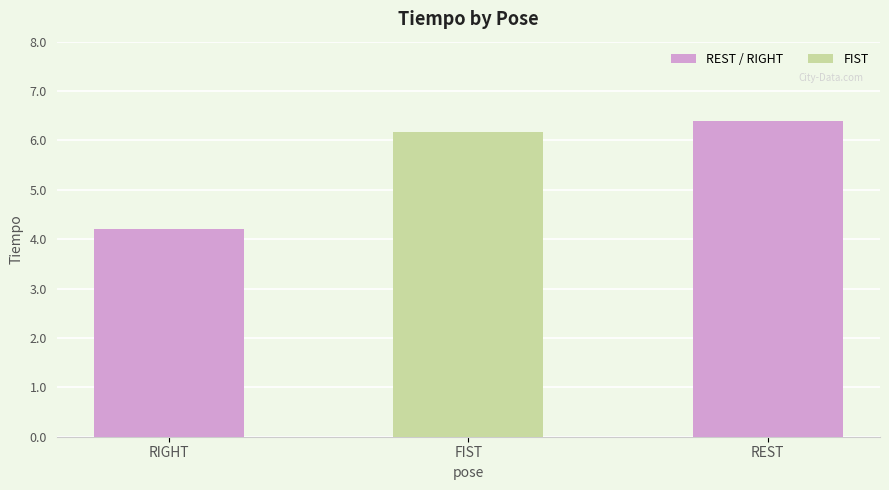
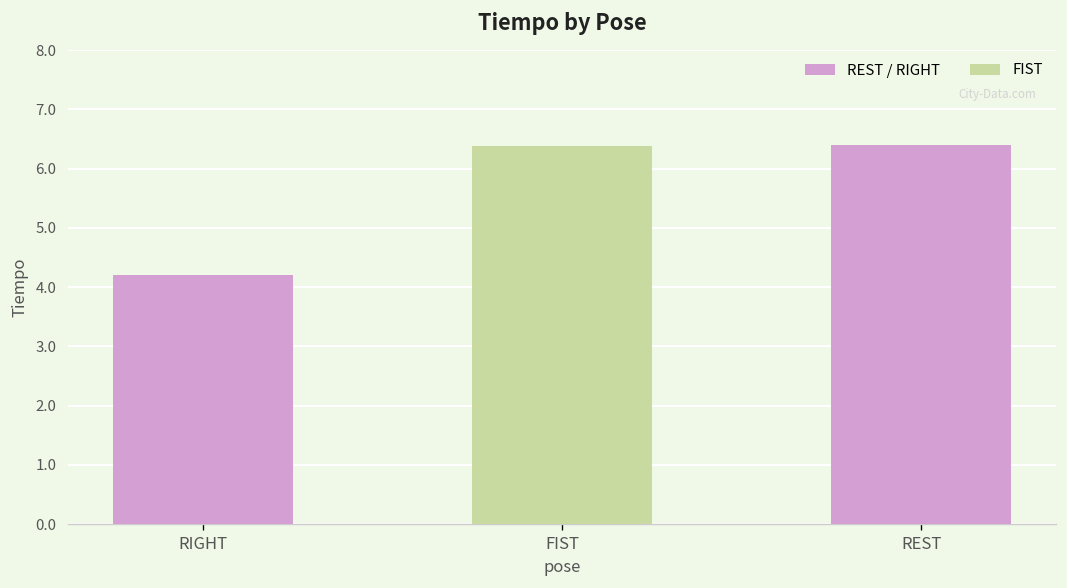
  {
    "RIGHT": 4.2,
-   "FIST": 6.2,
+   "FIST": 6.4,
    "REST": 6.4
  }
